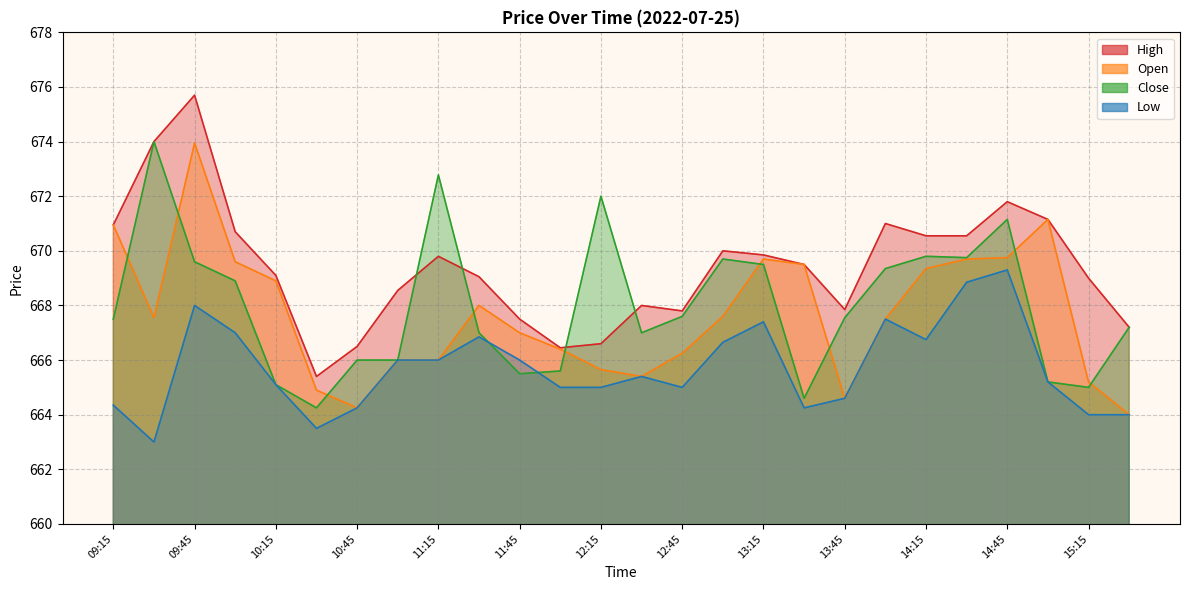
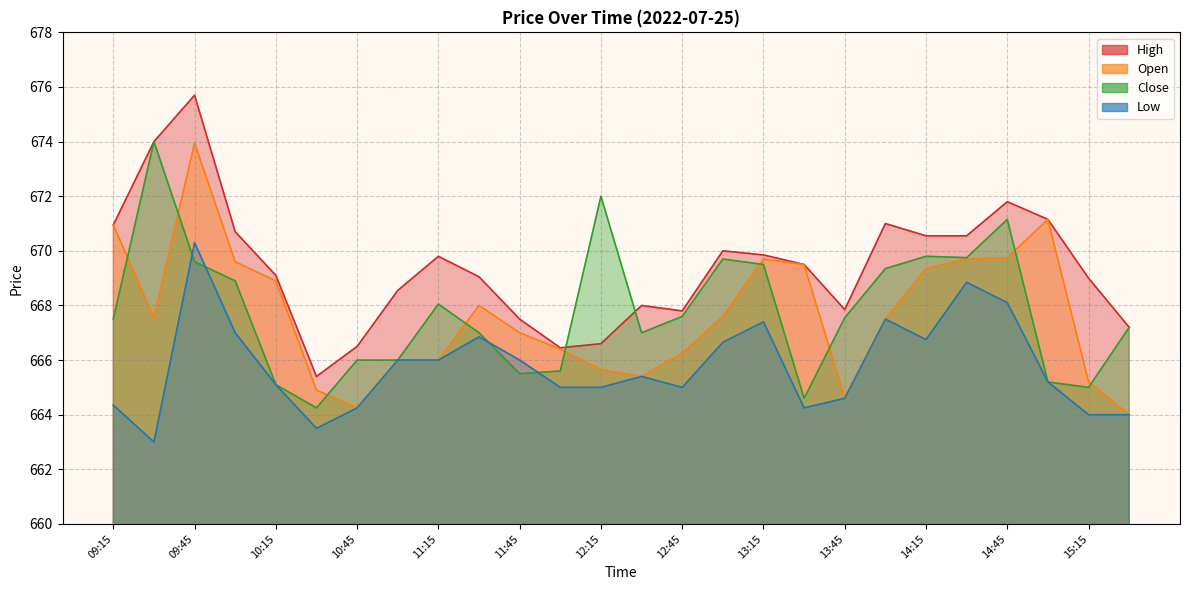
  {
    "Close": {
      "09:15": 667.5,
      "09:45": 669.6,
      "10:45": 666.0,
-     "11:15": 672.8,
+     "11:15": 668.1,
      "11:45": 665.5,
      "12:15": 672.0,
      "12:45": 667.6,
      "13:15": 669.5,
      "13:45": 667.6,
      "14:15": 669.8,
      "14:45": 671.2,
      "15:15": 665.0
    },
    "Low": {
      "09:15": 664.4,
-     "09:45": 668.0,
+     "09:45": 670.3,
      "11:45": 666.0,
      "12:15": 665.0,
      "12:45": 665.0,
      "13:15": 667.4,
      "14:15": 666.8,
-     "14:45": 669.3,
+     "14:45": 668.1,
      "15:15": 664.0
    }
  }
